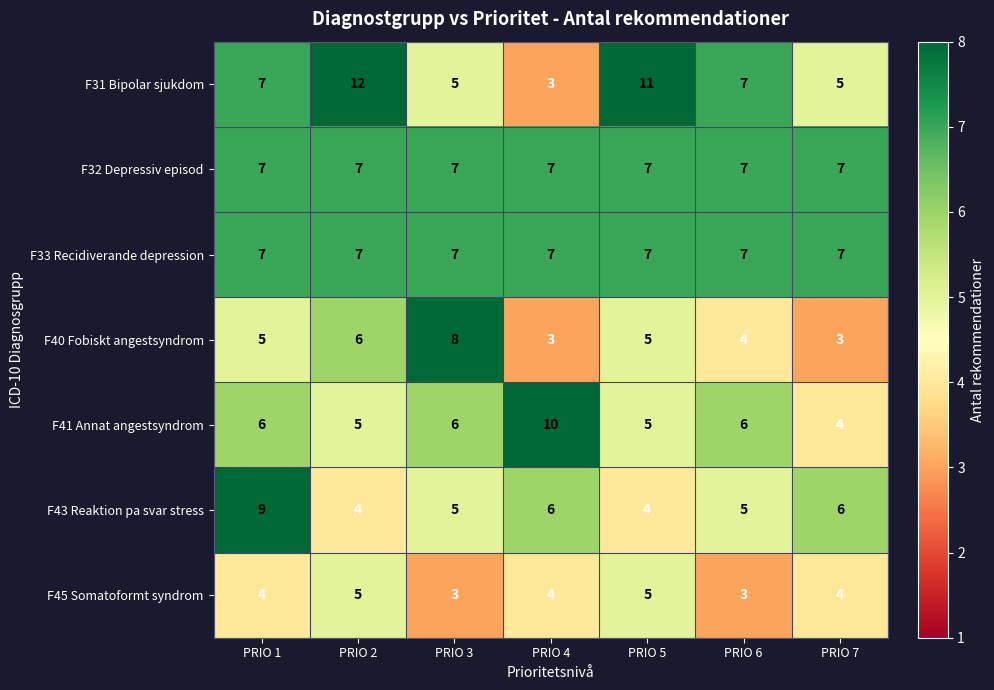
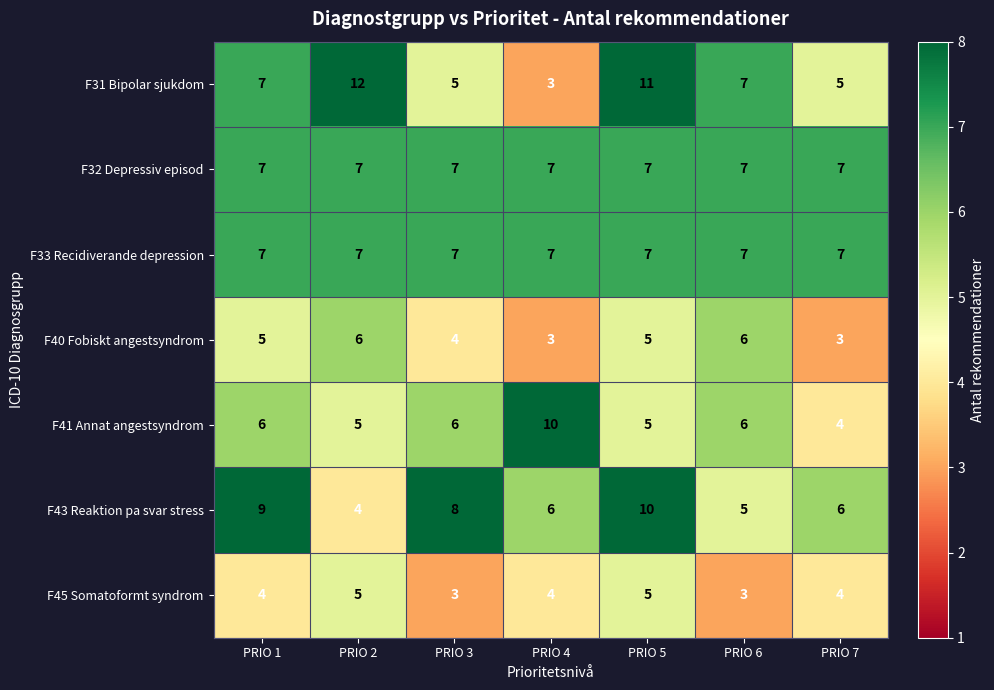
  {
    "F31 Bipolar sjukdom": {
      "PRIO 1": 7,
      "PRIO 2": 12,
      "PRIO 3": 5,
      "PRIO 4": 3,
      "PRIO 5": 11,
      "PRIO 6": 7,
      "PRIO 7": 5
    },
    "F32 Depressiv episod": {
      "PRIO 1": 7,
      "PRIO 2": 7,
      "PRIO 3": 7,
      "PRIO 4": 7,
      "PRIO 5": 7,
      "PRIO 6": 7,
      "PRIO 7": 7
    },
    "F33 Recidiverande depression": {
      "PRIO 1": 7,
      "PRIO 2": 7,
      "PRIO 3": 7,
      "PRIO 4": 7,
      "PRIO 5": 7,
      "PRIO 6": 7,
      "PRIO 7": 7
    },
    "F40 Fobiskt angestsyndrom": {
      "PRIO 1": 5,
      "PRIO 2": 6,
-     "PRIO 3": 8,
+     "PRIO 3": 4,
      "PRIO 4": 3,
      "PRIO 5": 5,
-     "PRIO 6": 4,
+     "PRIO 6": 6,
      "PRIO 7": 3
    },
    "F41 Annat angestsyndrom": {
      "PRIO 1": 6,
      "PRIO 2": 5,
      "PRIO 3": 6,
      "PRIO 4": 10,
      "PRIO 5": 5,
      "PRIO 6": 6,
      "PRIO 7": 4
    },
    "F43 Reaktion pa svar stress": {
      "PRIO 1": 9,
      "PRIO 2": 4,
-     "PRIO 3": 5,
+     "PRIO 3": 8,
      "PRIO 4": 6,
-     "PRIO 5": 4,
+     "PRIO 5": 10,
      "PRIO 6": 5,
      "PRIO 7": 6
    },
    "F45 Somatoformt syndrom": {
      "PRIO 1": 4,
      "PRIO 2": 5,
      "PRIO 3": 3,
      "PRIO 4": 4,
      "PRIO 5": 5,
      "PRIO 6": 3,
      "PRIO 7": 4
    }
  }
